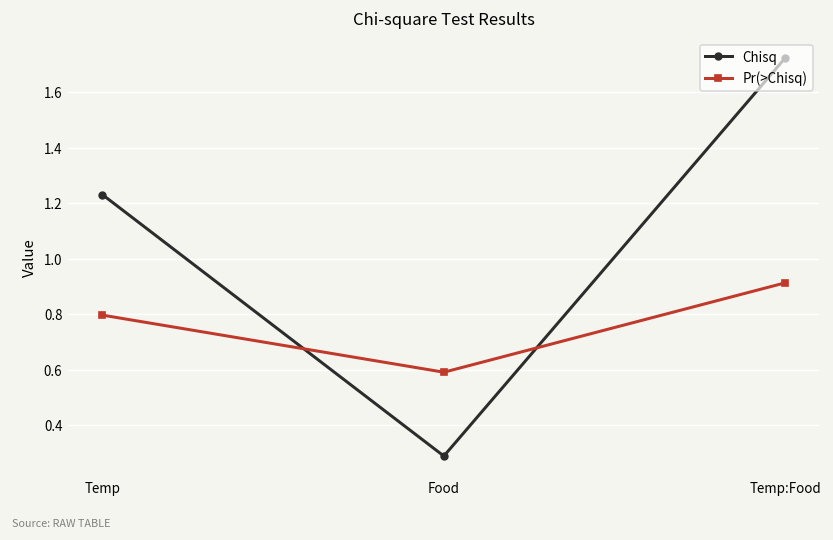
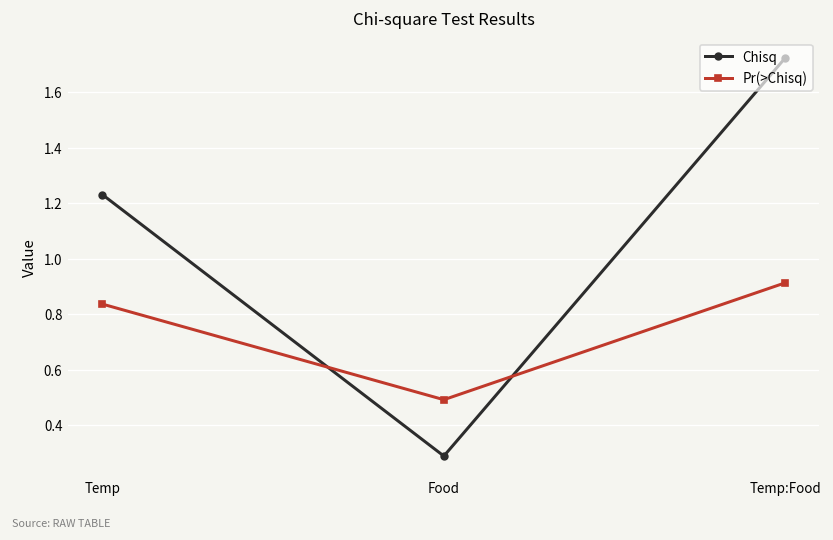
  {
    "Chisq": {
      "Temp": 1.23,
      "Food": 0.29
    },
    "Pr(>Chisq)": {
-     "Temp": 0.80,
-     "Food": 0.59,
+     "Temp": 0.84,
+     "Food": 0.49,
      "Temp:Food": 0.91
    }
  }
